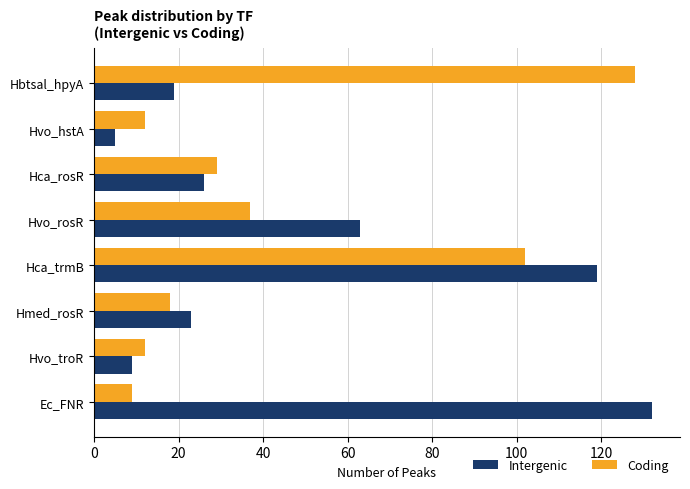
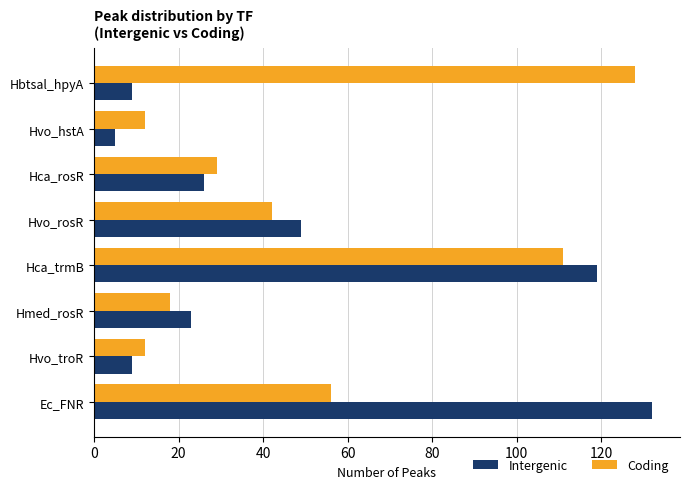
  {
    "Intergenic": {
-     "Hbtsal_hpyA": 19,
+     "Hbtsal_hpyA": 9,
      "Hvo_hstA": 5,
      "Hca_rosR": 26,
-     "Hvo_rosR": 63,
+     "Hvo_rosR": 49,
      "Hca_trmB": 119,
      "Hmed_rosR": 23,
      "Hvo_troR": 9,
      "Ec_FNR": 132
    },
    "Coding": {
      "Hbtsal_hpyA": 128,
      "Hvo_hstA": 12,
      "Hca_rosR": 29,
-     "Hvo_rosR": 37,
-     "Hca_trmB": 102,
+     "Hvo_rosR": 42,
+     "Hca_trmB": 111,
      "Hmed_rosR": 18,
      "Hvo_troR": 12,
-     "Ec_FNR": 9
+     "Ec_FNR": 56
    }
  }
